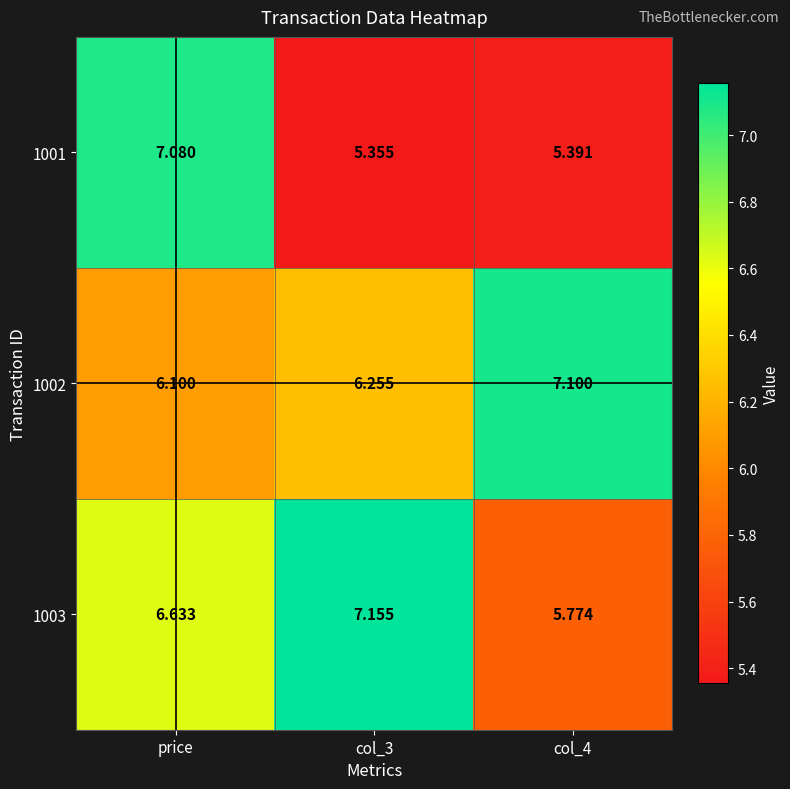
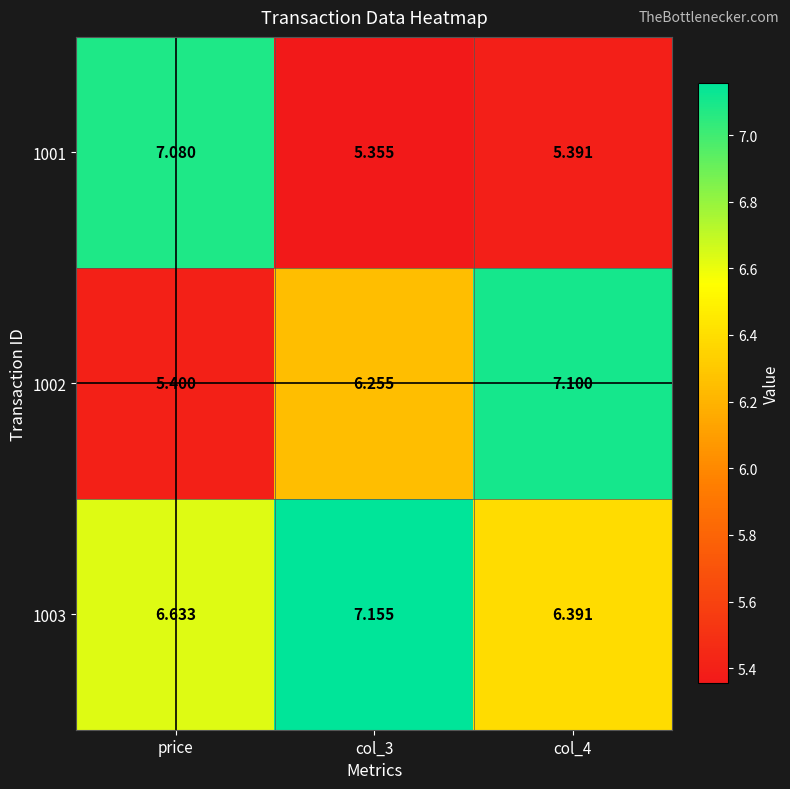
  {
    "1001": {
      "price": 7.080,
      "col_3": 5.355,
      "col_4": 5.391
    },
    "1002": {
-     "price": 6.100,
+     "price": 5.400,
      "col_3": 6.255,
      "col_4": 7.100
    },
    "1003": {
      "price": 6.633,
      "col_3": 7.155,
-     "col_4": 5.774
+     "col_4": 6.391
    }
  }
